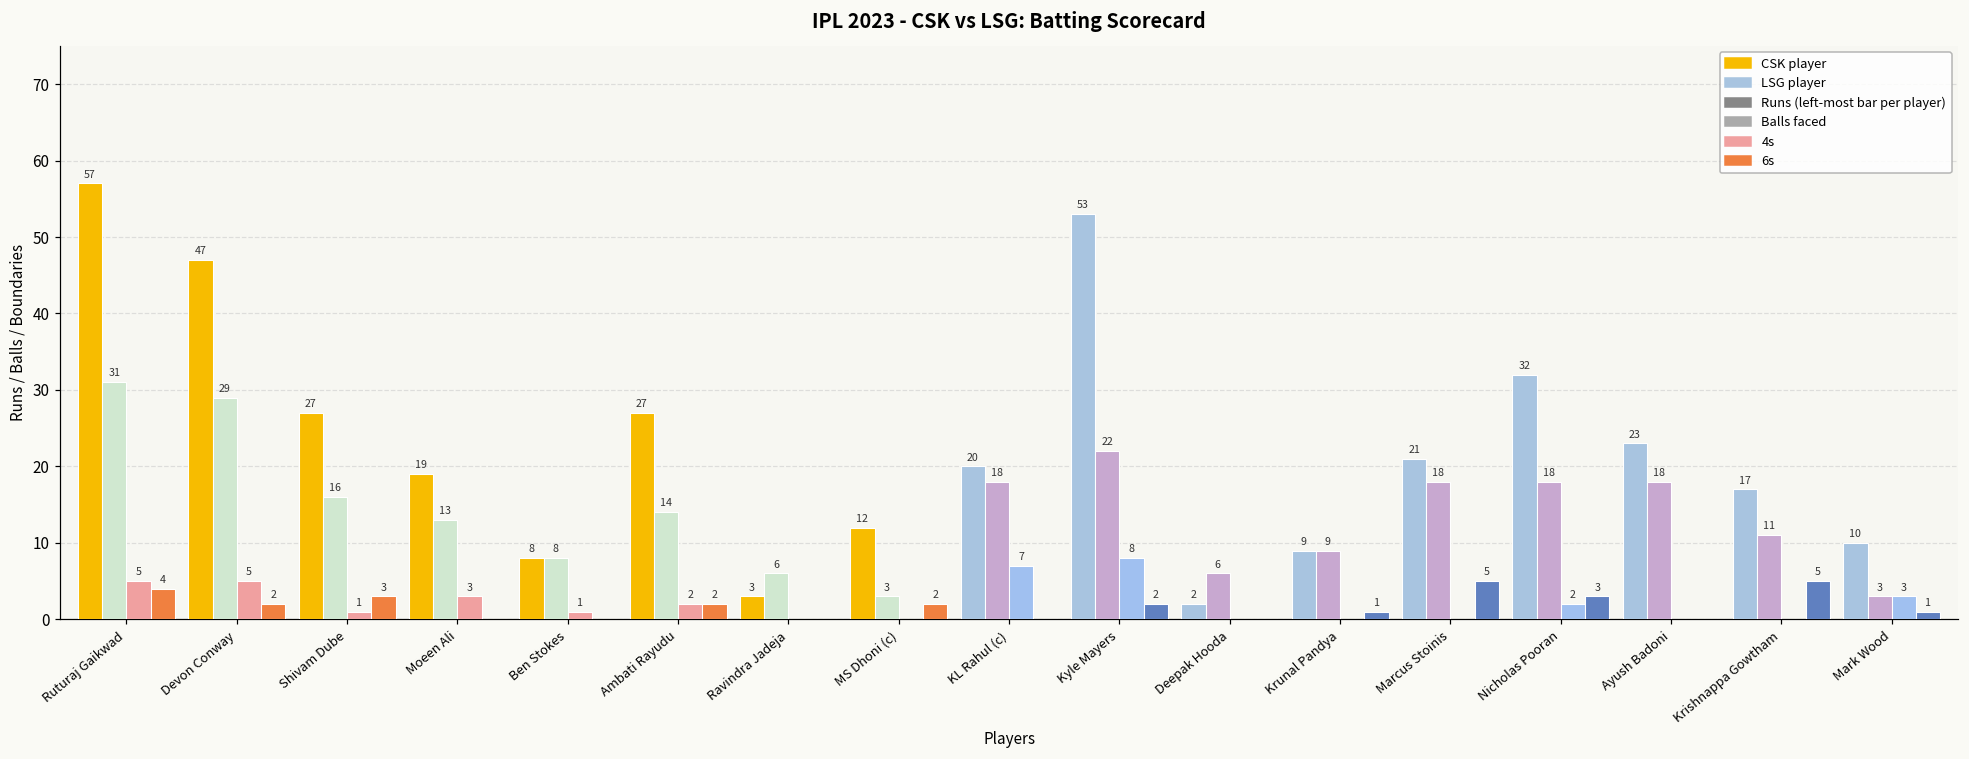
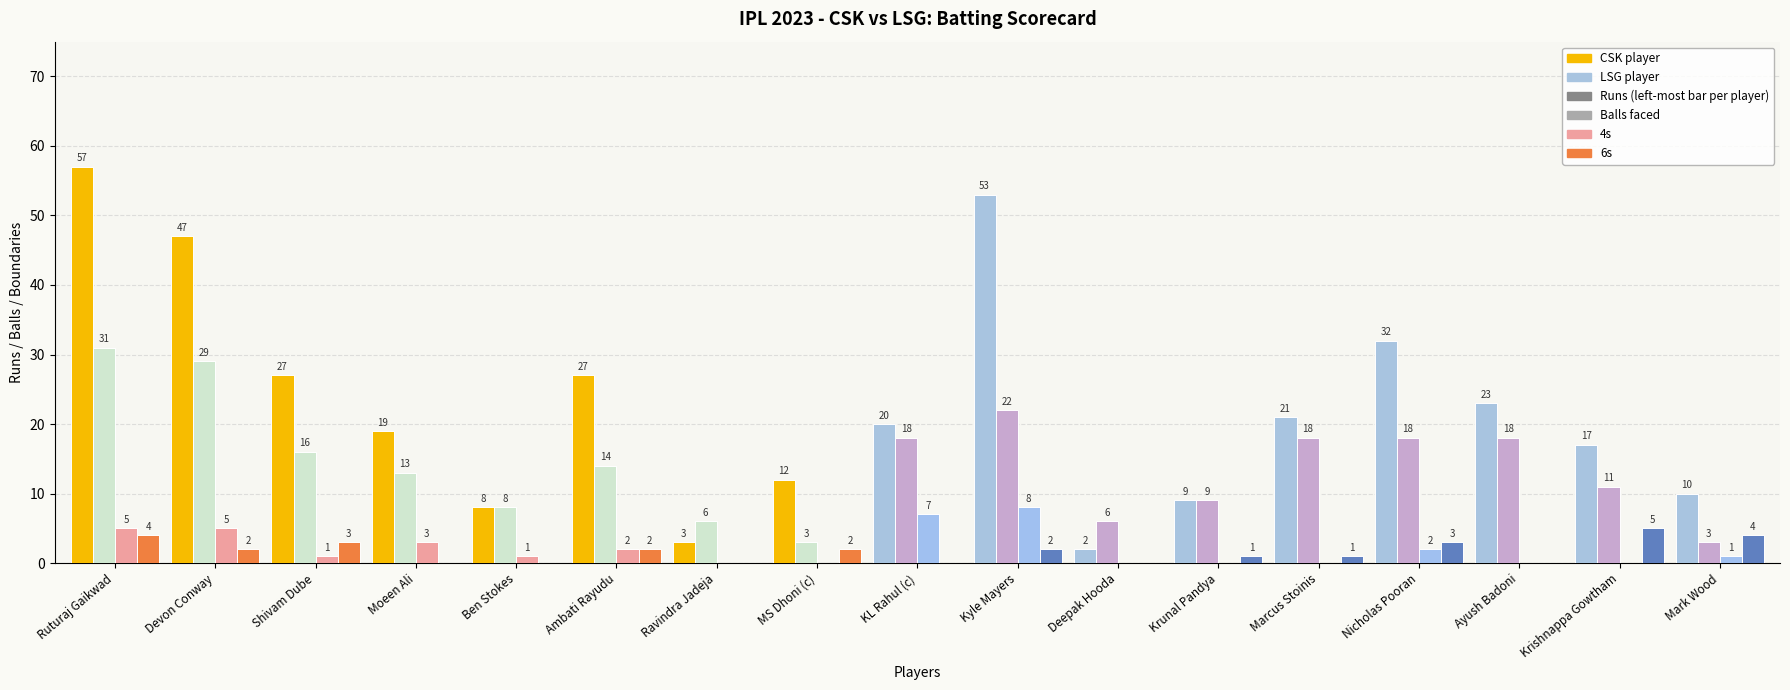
  {
    "4s": {
      "Ruturaj Gaikwad": 5,
      "Devon Conway": 5,
      "Shivam Dube": 1,
      "Moeen Ali": 3,
      "Ben Stokes": 1,
      "Ambati Rayudu": 2,
      "KL Rahul (c)": 7,
      "Kyle Mayers": 8,
      "Nicholas Pooran": 2,
-     "Mark Wood": 3
+     "Mark Wood": 1
    },
    "6s": {
      "Ruturaj Gaikwad": 4,
      "Devon Conway": 2,
      "Shivam Dube": 3,
      "Ambati Rayudu": 2,
      "MS Dhoni (c)": 2,
      "Kyle Mayers": 2,
      "Krunal Pandya": 1,
-     "Marcus Stoinis": 5,
+     "Marcus Stoinis": 1,
      "Nicholas Pooran": 3,
      "Krishnappa Gowtham": 5,
-     "Mark Wood": 1
+     "Mark Wood": 4
    }
  }
